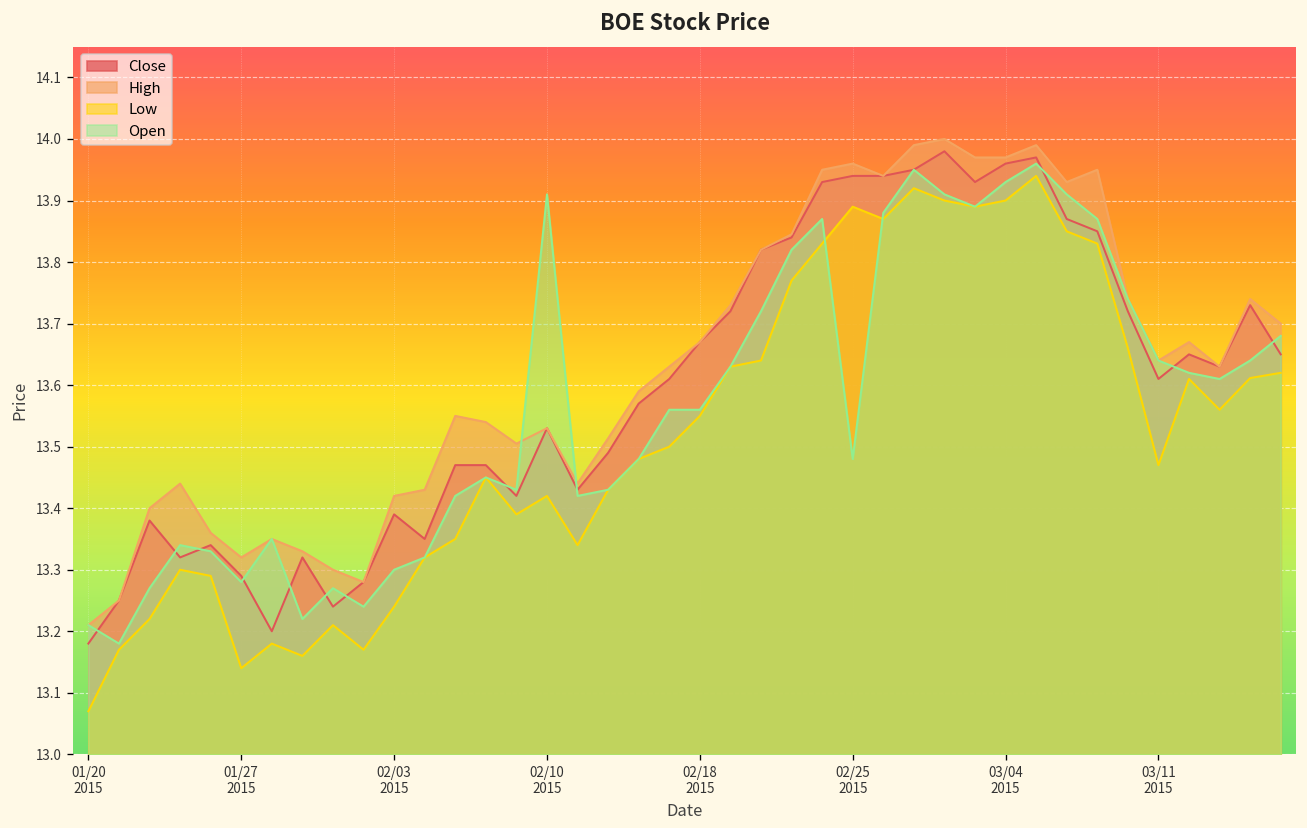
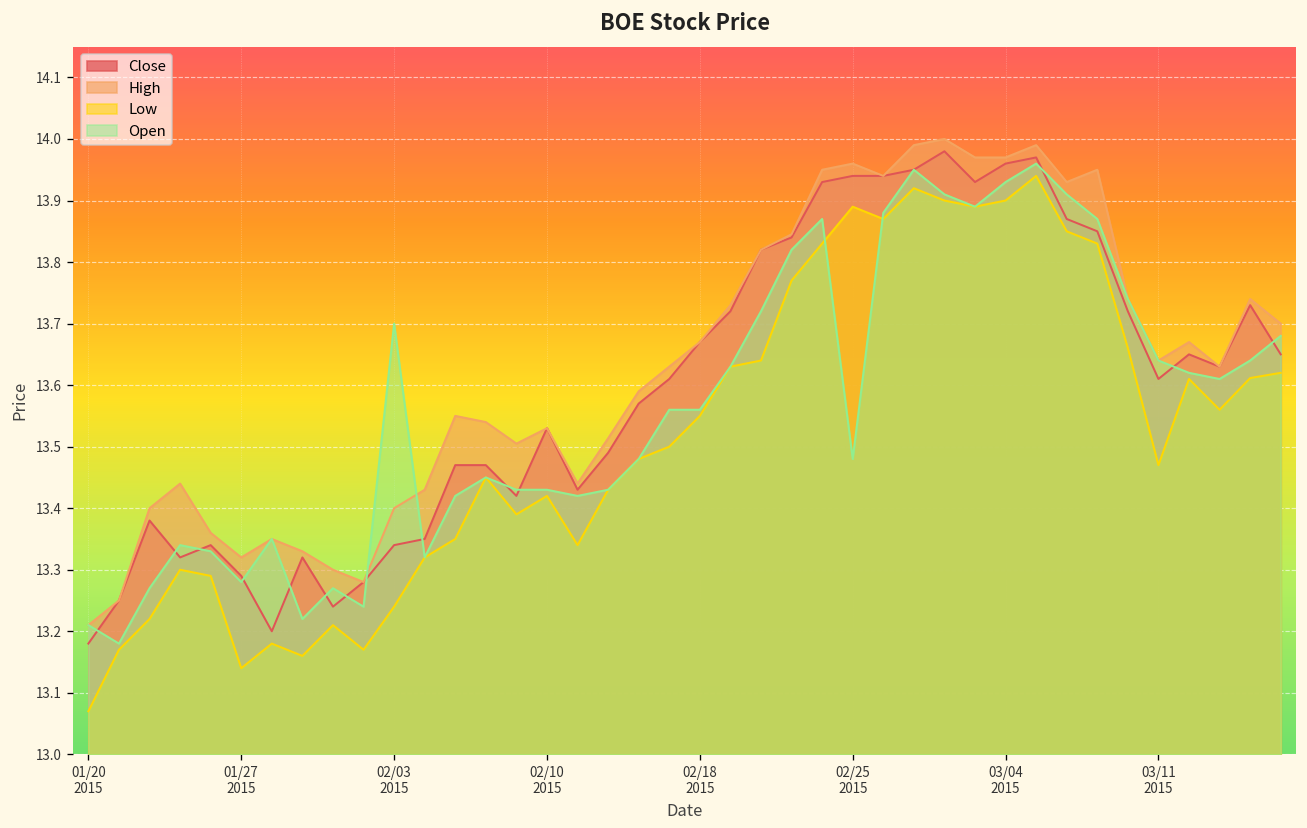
  {
    "Close": {
      "01/20 2015": 13.18,
      "01/27 2015": 13.29,
-     "02/03 2015": 13.39,
+     "02/03 2015": 13.34,
      "02/25 2015": 13.94,
      "03/04 2015": 13.96,
      "03/11 2015": 13.61
    },
    "High": {
      "01/27 2015": 13.32,
-     "02/03 2015": 13.42,
+     "02/03 2015": 13.40,
      "02/25 2015": 13.96,
      "03/04 2015": 13.97
    },
    "Low": {
      "01/20 2015": 13.07,
      "01/27 2015": 13.14,
      "02/03 2015": 13.24,
      "02/10 2015": 13.42,
      "02/18 2015": 13.55,
      "02/25 2015": 13.89,
      "03/04 2015": 13.90,
      "03/11 2015": 13.47
    },
    "Open": {
      "01/27 2015": 13.28,
-     "02/03 2015": 13.3,
-     "02/10 2015": 13.91,
+     "02/03 2015": 13.7,
+     "02/10 2015": 13.43,
      "02/18 2015": 13.56,
      "02/25 2015": 13.48,
      "03/04 2015": 13.93
    }
  }
